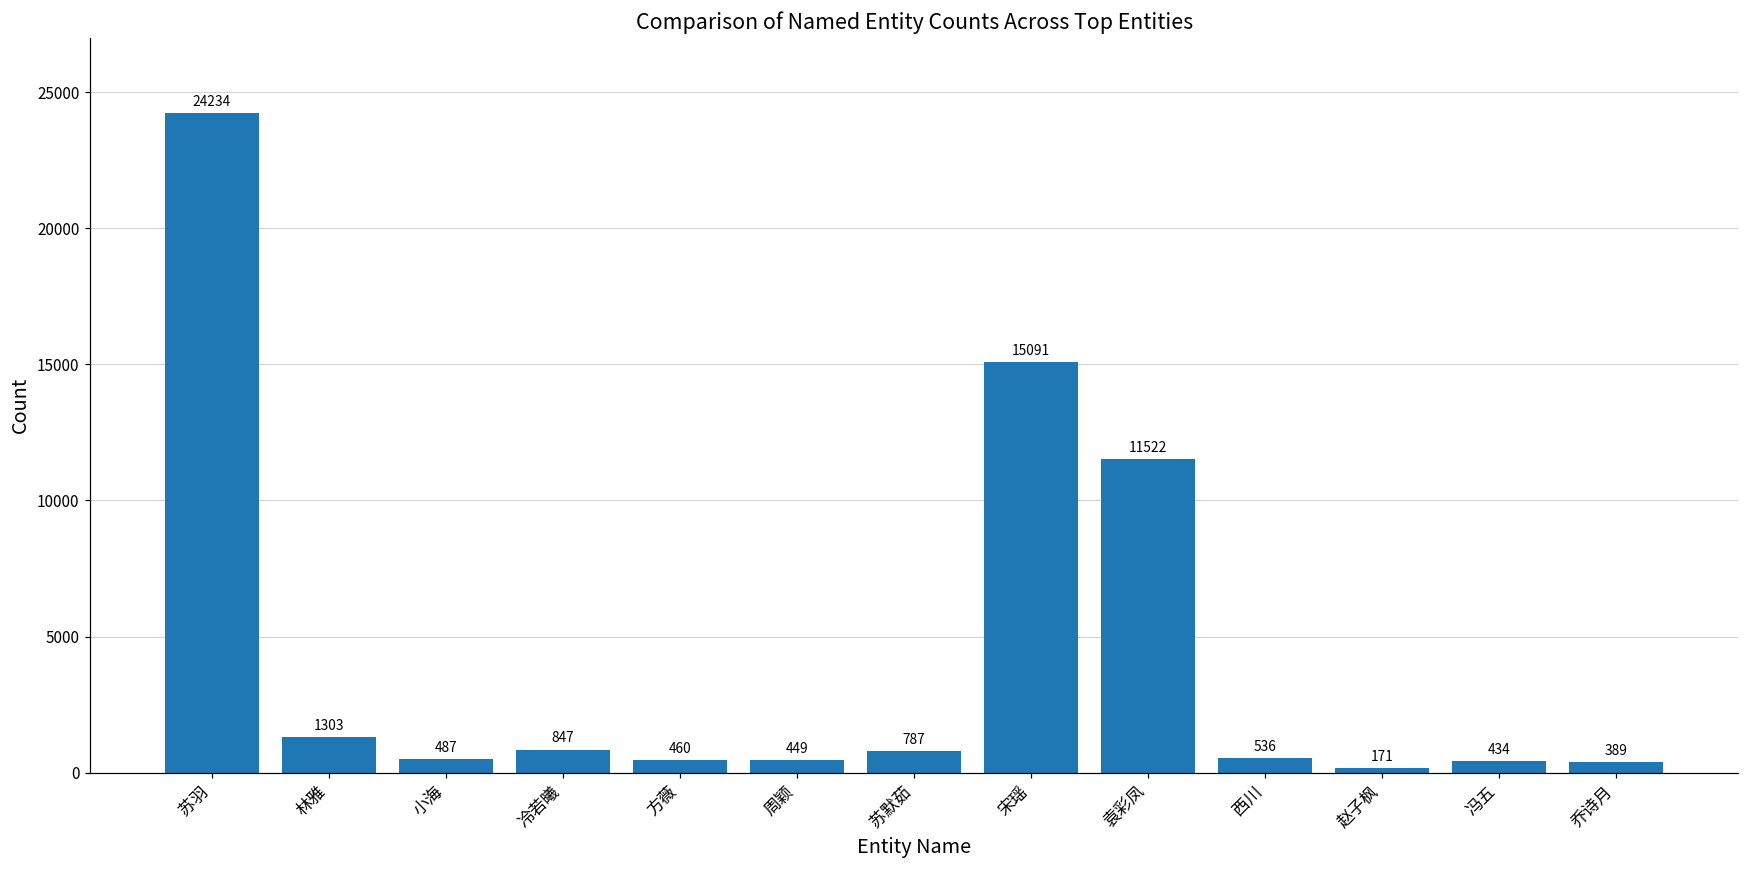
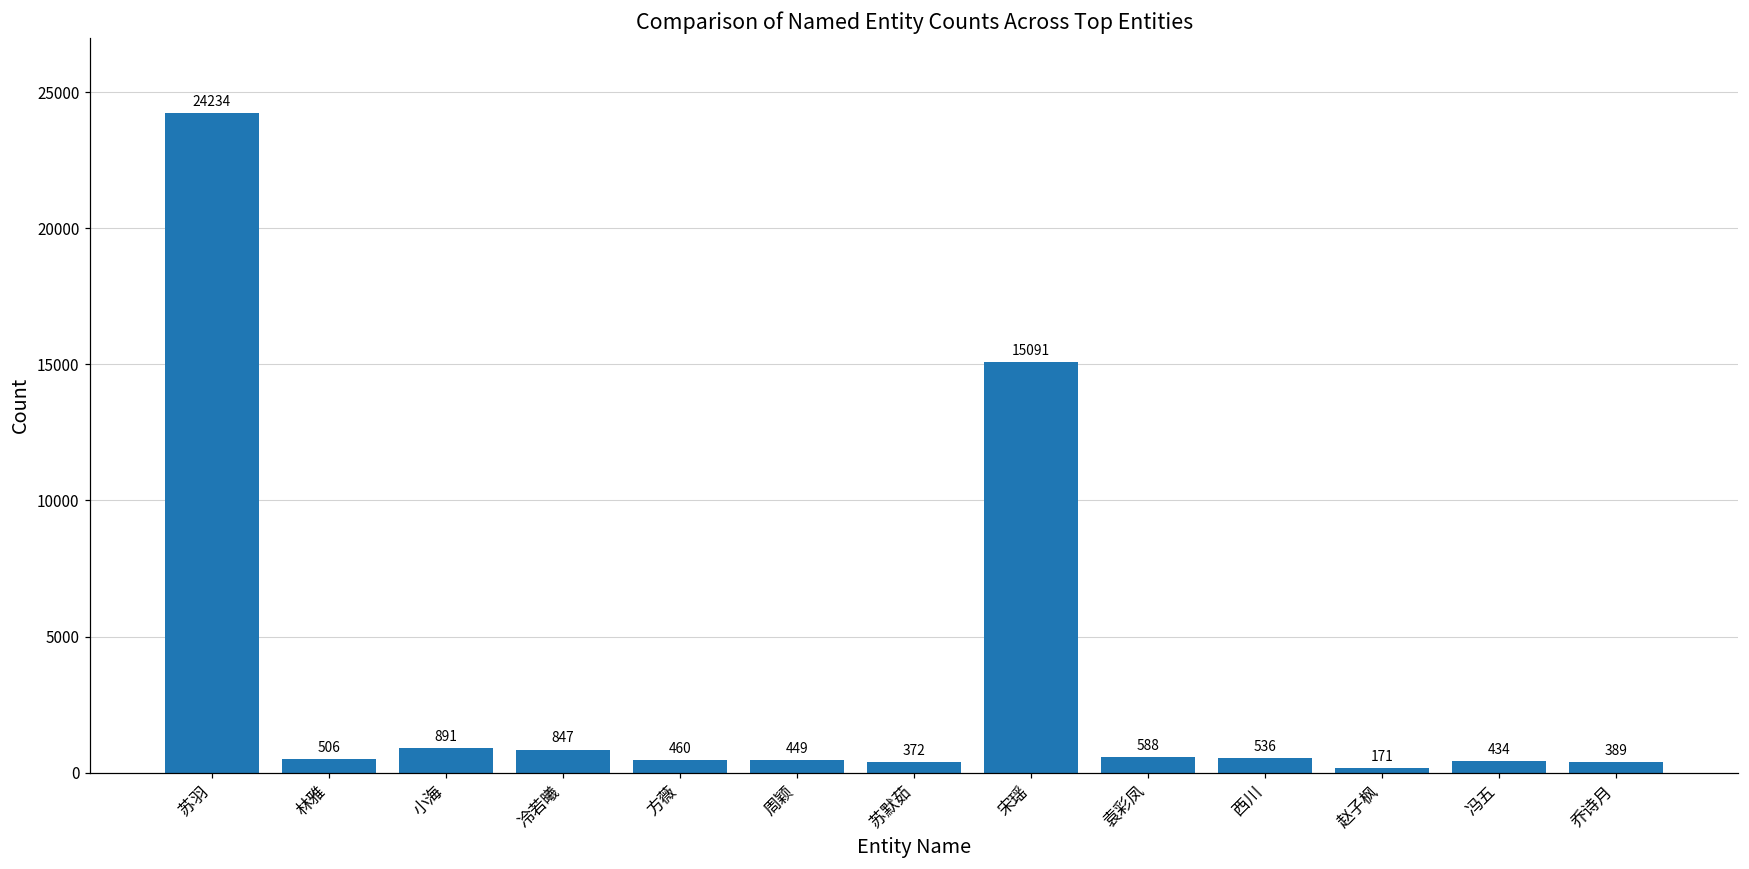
  {
    "苏羽": 24234,
-   "林雅": 1303,
-   "小海": 487,
+   "林雅": 506,
+   "小海": 891,
    "冷若曦": 847,
    "方薇": 460,
    "周颖": 449,
-   "苏默茹": 787,
+   "苏默茹": 372,
    "宋瑶": 15091,
-   "袁彩凤": 11522,
+   "袁彩凤": 588,
    "西川": 536,
    "赵子枫": 171,
    "冯五": 434,
    "乔诗月": 389
  }
